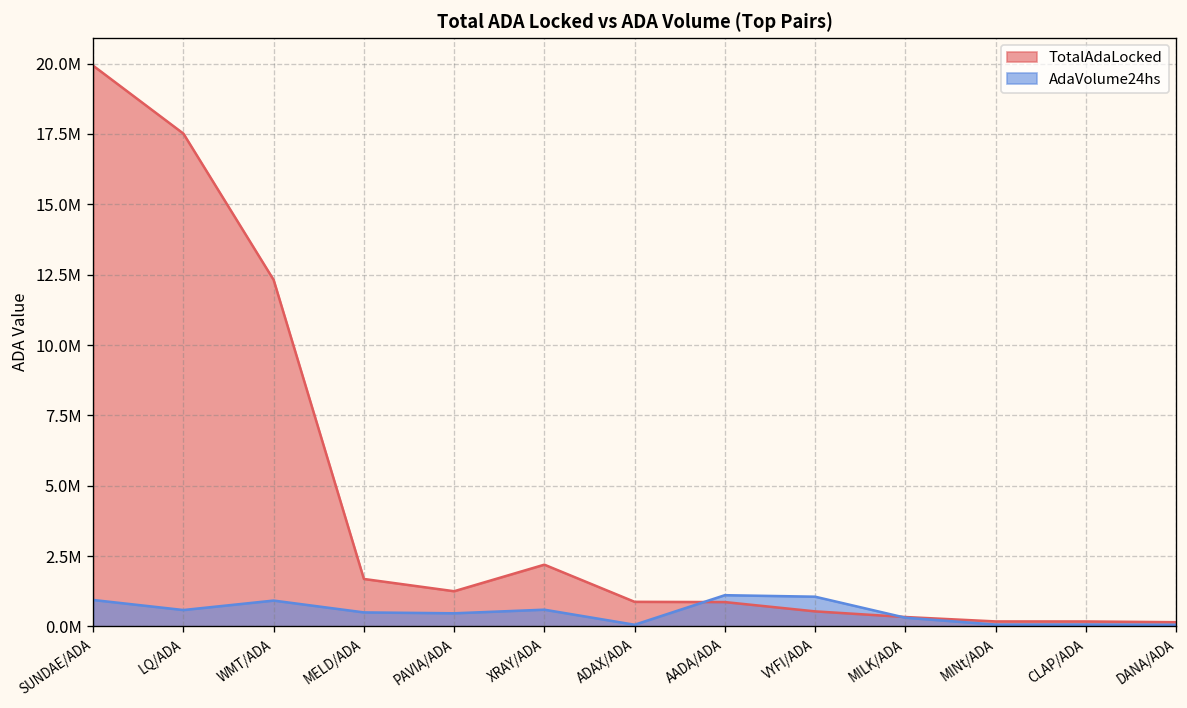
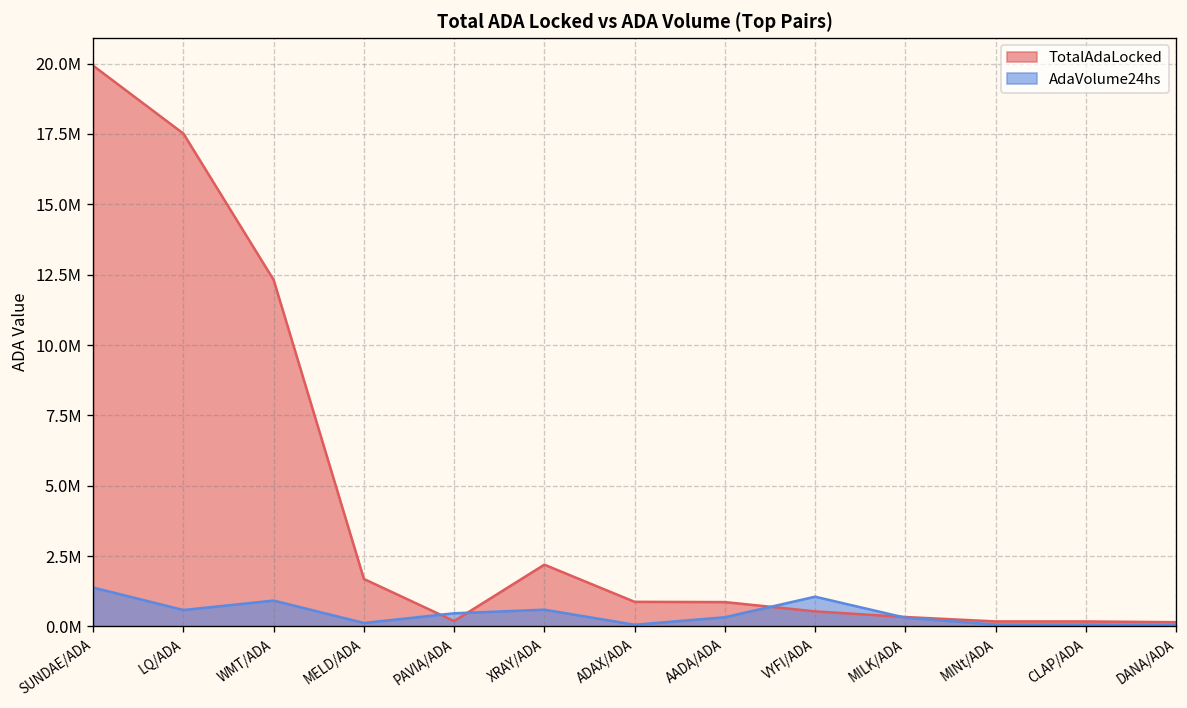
  {
    "TotalAdaLocked": {
      "SUNDAE/ADA": 19900000,
      "LQ/ADA": 17500000,
      "WMT/ADA": 12300000,
      "MELD/ADA": 1700000,
-     "PAVIA/ADA": 1300000,
+     "PAVIA/ADA": 200000,
      "XRAY/ADA": 2200000,
      "ADAX/ADA": 900000,
      "AADA/ADA": 900000,
      "VYFI/ADA": 500000,
      "MINt/ADA": 200000
    },
    "AdaVolume24hs": {
-     "SUNDAE/ADA": 900000,
+     "SUNDAE/ADA": 1400000,
      "LQ/ADA": 600000,
      "WMT/ADA": 900000,
-     "MELD/ADA": 500000,
+     "MELD/ADA": 100000,
      "PAVIA/ADA": 500000,
      "XRAY/ADA": 600000,
      "ADAX/ADA": 100000,
-     "AADA/ADA": 1100000,
+     "AADA/ADA": 300000,
      "VYFI/ADA": 1100000,
      "MINt/ADA": 100000
    }
  }
